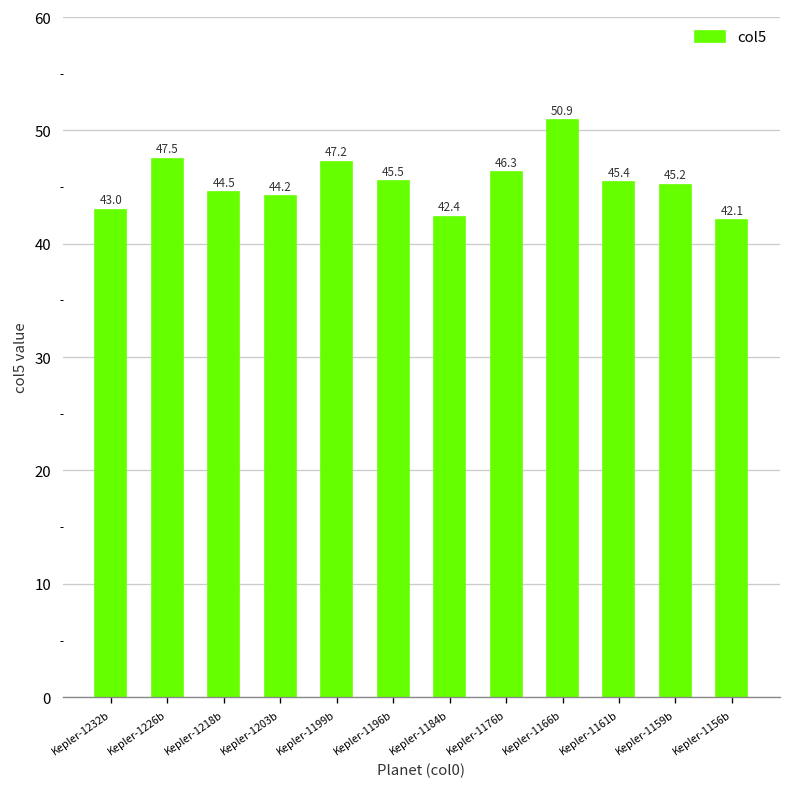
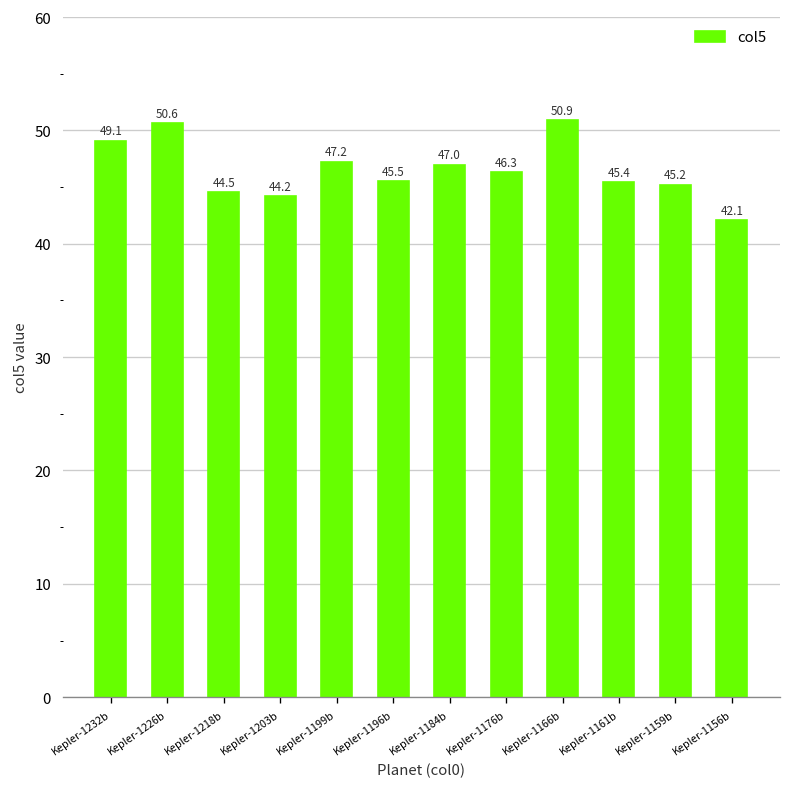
  {
-   "Kepler-1232b": 43.0,
-   "Kepler-1226b": 47.5,
+   "Kepler-1232b": 49.1,
+   "Kepler-1226b": 50.6,
    "Kepler-1218b": 44.5,
    "Kepler-1203b": 44.2,
    "Kepler-1199b": 47.2,
    "Kepler-1196b": 45.5,
-   "Kepler-1184b": 42.4,
+   "Kepler-1184b": 47.0,
    "Kepler-1176b": 46.3,
    "Kepler-1166b": 50.9,
    "Kepler-1161b": 45.4,
    "Kepler-1159b": 45.2,
    "Kepler-1156b": 42.1
  }
